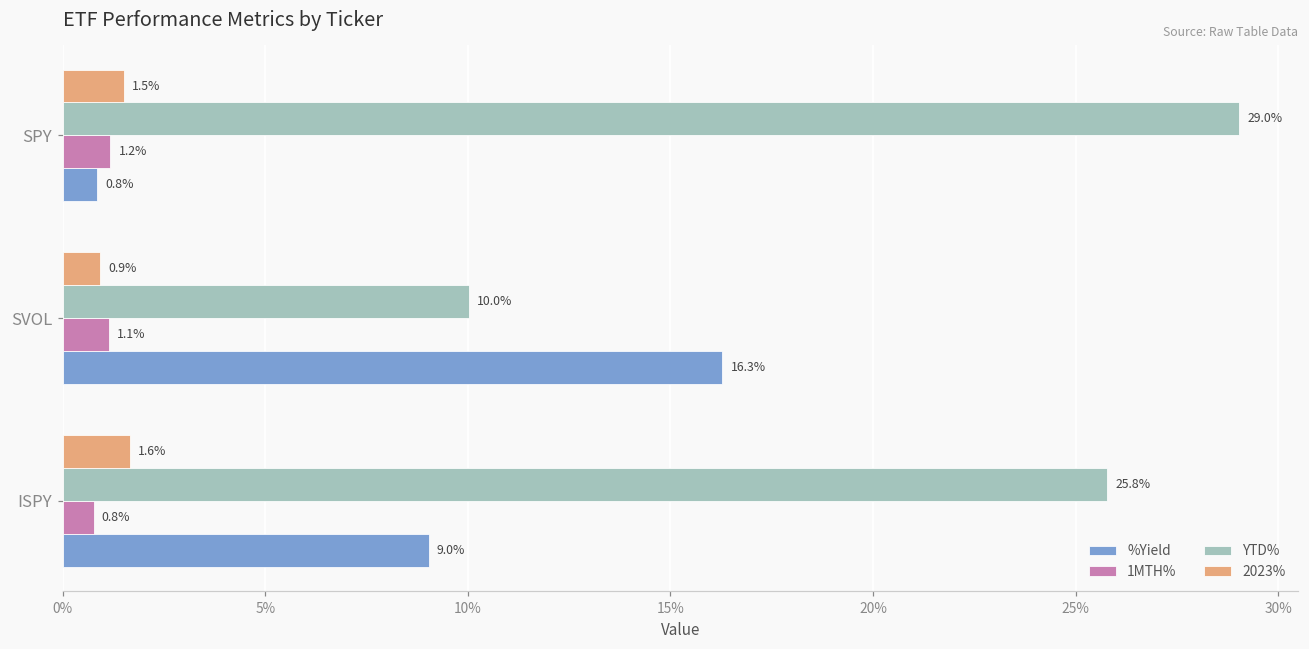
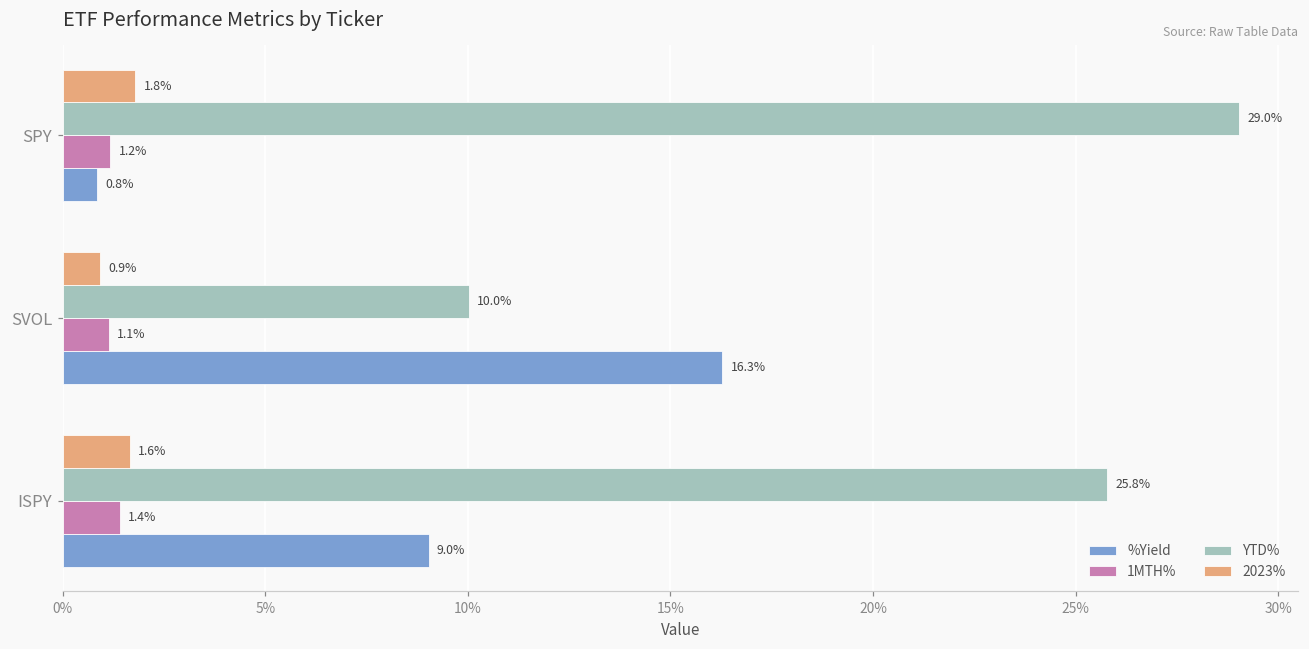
  {
    "1MTH%": {
      "SPY": "1.2%",
      "SVOL": "1.1%",
-     "ISPY": "0.8%"
+     "ISPY": "1.4%"
    },
    "2023%": {
-     "SPY": "1.5%",
+     "SPY": "1.8%",
      "SVOL": "0.9%",
      "ISPY": "1.6%"
    }
  }
